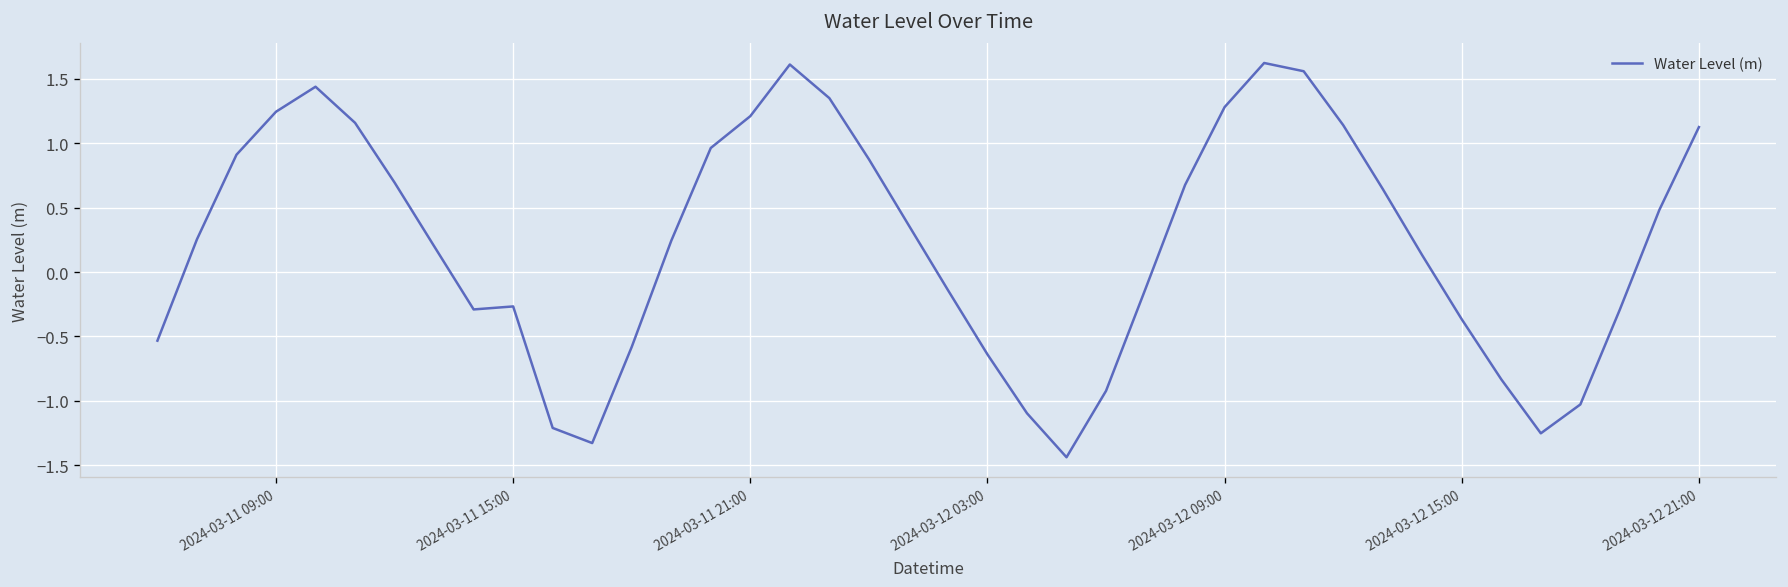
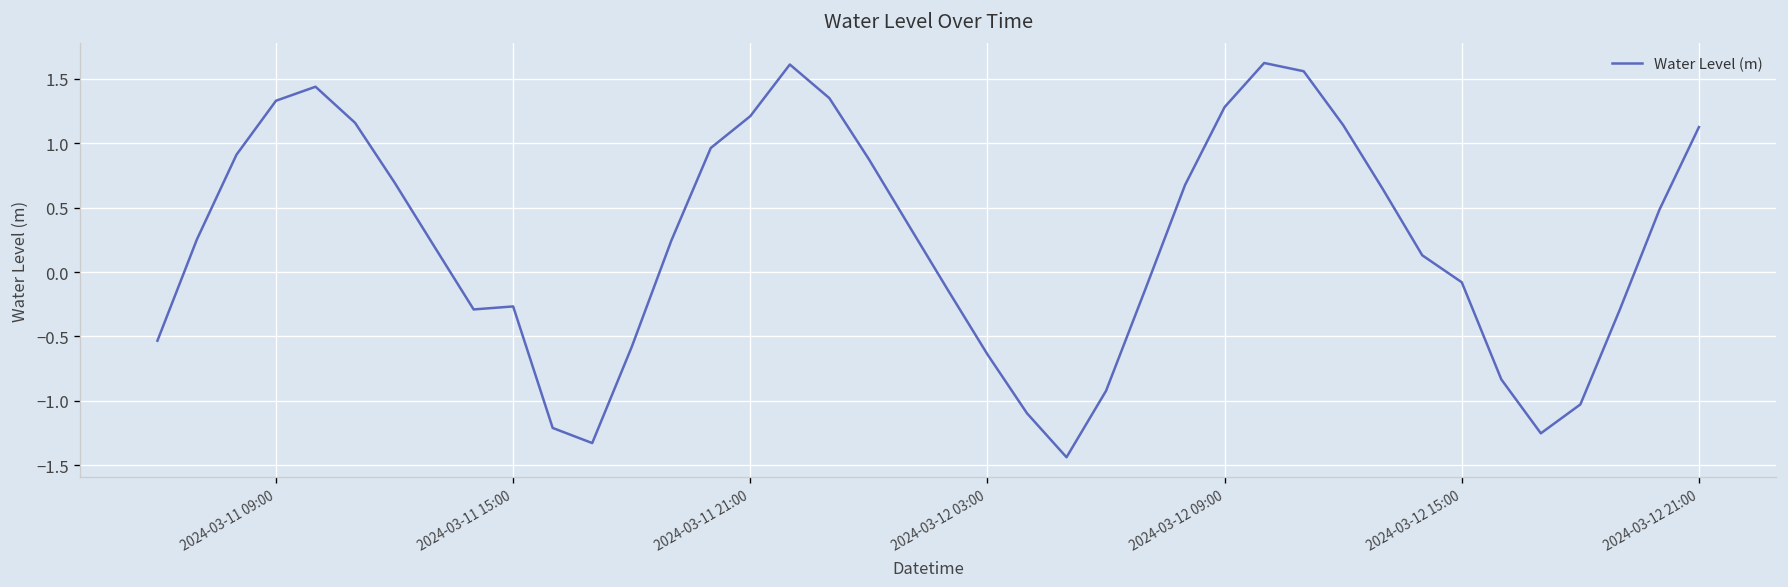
  {
-   "2024-03-11 09:00": 1.25,
+   "2024-03-11 09:00": 1.33,
    "2024-03-11 15:00": -0.27,
    "2024-03-11 21:00": 1.21,
    "2024-03-12 03:00": -0.64,
    "2024-03-12 09:00": 1.28,
-   "2024-03-12 15:00": -0.37,
+   "2024-03-12 15:00": -0.08,
    "2024-03-12 21:00": 1.13
  }
